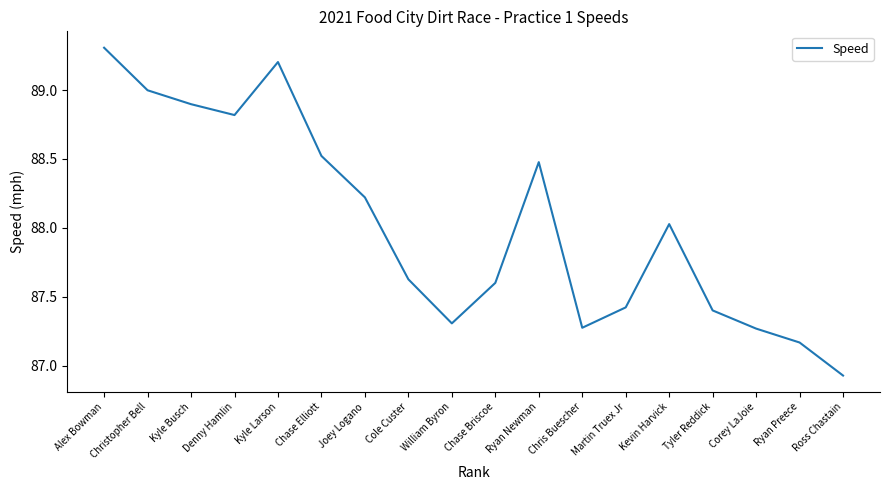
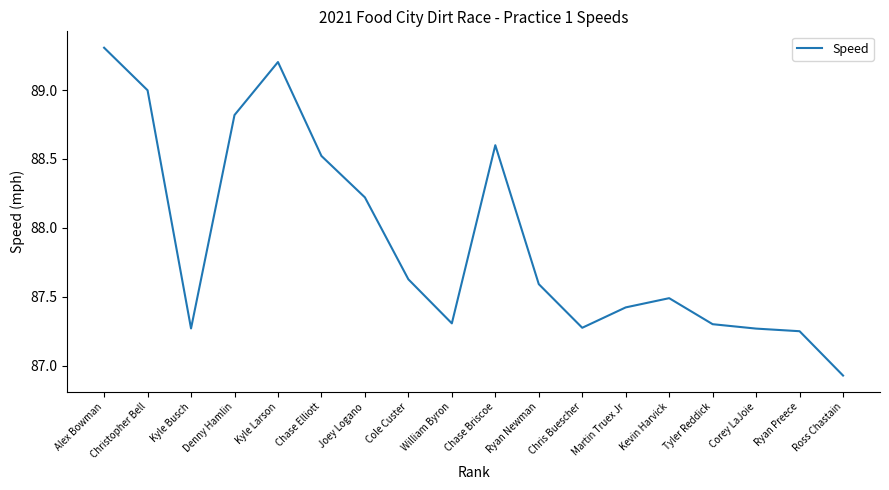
  {
    "Alex Bowman": 89.31,
    "Christopher Bell": 89.00,
-   "Kyle Busch": 88.90,
+   "Kyle Busch": 87.27,
    "Denny Hamlin": 88.82,
    "Kyle Larson": 89.20,
    "Chase Elliott": 88.52,
    "Joey Logano": 88.22,
    "Cole Custer": 87.63,
    "William Byron": 87.31,
-   "Chase Briscoe": 87.6,
-   "Ryan Newman": 88.48,
+   "Chase Briscoe": 88.6,
+   "Ryan Newman": 87.59,
    "Chris Buescher": 87.27,
    "Martin Truex Jr": 87.42,
-   "Kevin Harvick": 88.03,
-   "Tyler Reddick": 87.4,
+   "Kevin Harvick": 87.49,
+   "Tyler Reddick": 87.3,
    "Corey LaJoie": 87.27,
-   "Ryan Preece": 87.17,
+   "Ryan Preece": 87.25,
    "Ross Chastain": 86.93
  }
